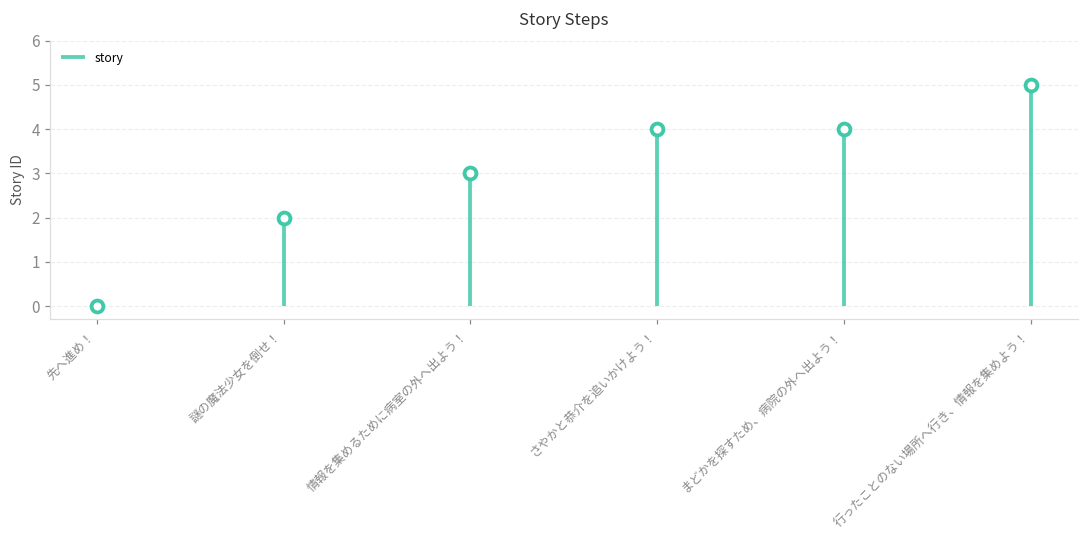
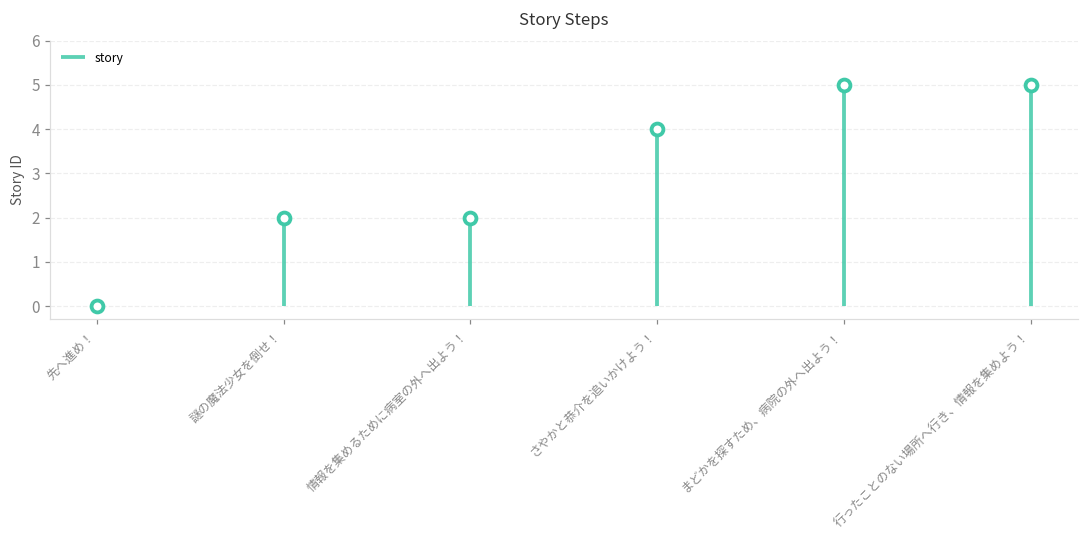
  {
-   "情報を集めるために病室の外へ出よう！": 3,
-   "まどかを探すため、病院の外へ出よう！": 4
+   "情報を集めるために病室の外へ出よう！": 2,
+   "まどかを探すため、病院の外へ出よう！": 5
  }
